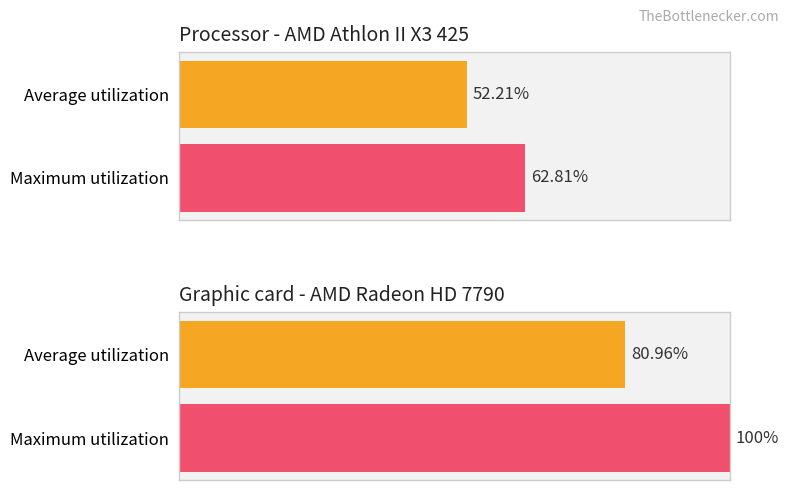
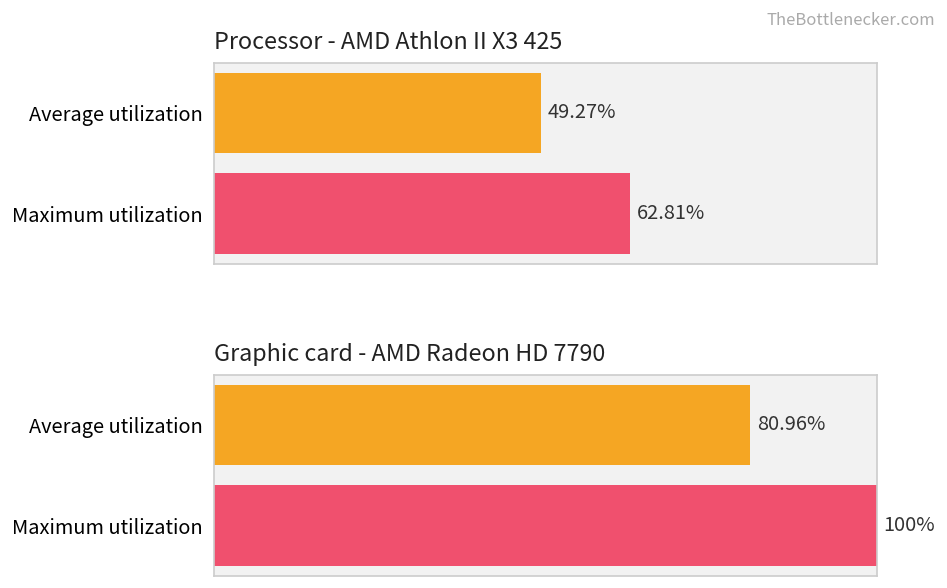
  {
    "Processor - AMD Athlon II X3 425": {
-     "Average utilization": "52.21%",
+     "Average utilization": "49.27%",
      "Maximum utilization": "62.81%"
    },
    "Graphic card - AMD Radeon HD 7790": {
      "Average utilization": "80.96%",
      "Maximum utilization": "100%"
    }
  }
